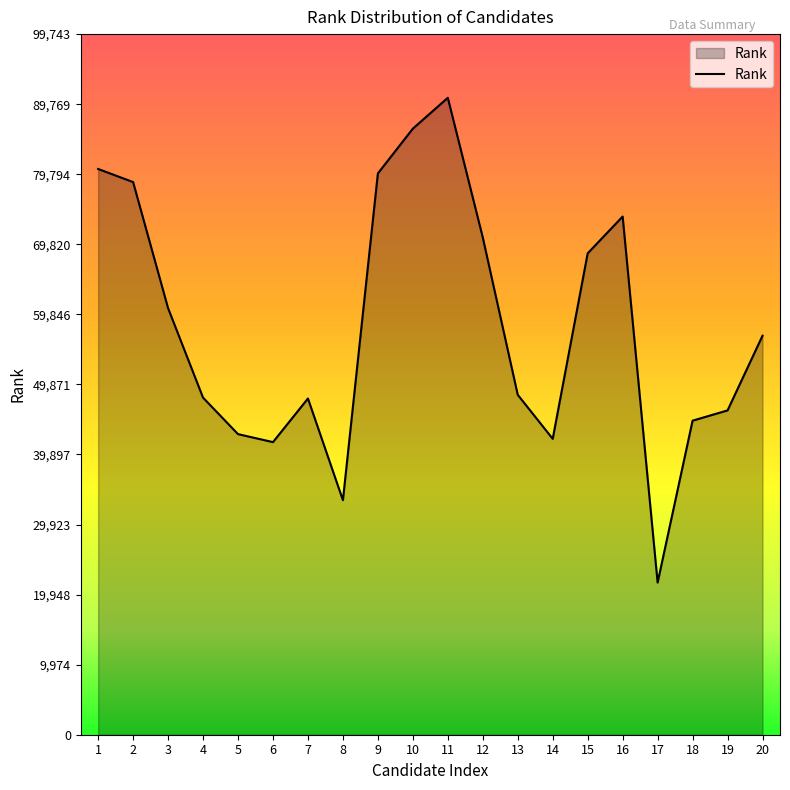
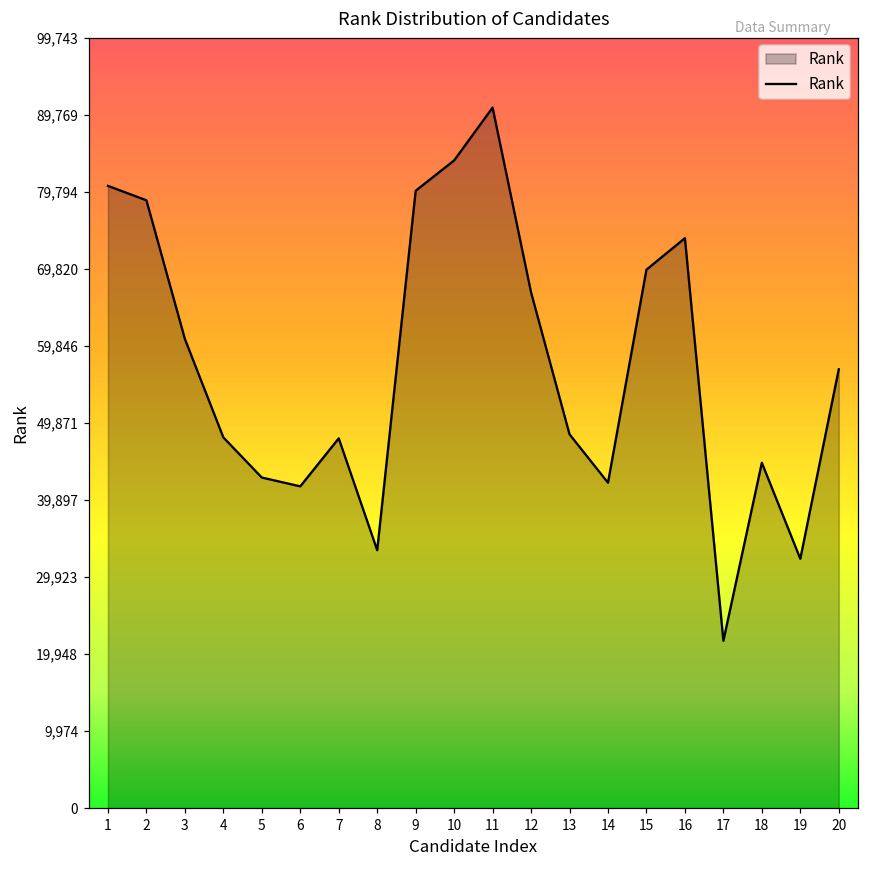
  {
    "1": "81,000",
    "2": "79,000",
    "3": "61,000",
    "4": "48,000",
    "5": "43,000",
    "6": "42,000",
    "7": "48,000",
    "8": "33,000",
    "9": "80,000",
-   "10": "86,000",
+   "10": "84,000",
    "11": "91,000",
-   "12": "71,000",
+   "12": "67,000",
    "13": "48,000",
    "14": "42,000",
-   "15": "69,000",
+   "15": "70,000",
    "16": "74,000",
    "17": "22,000",
    "18": "45,000",
-   "19": "46,000",
+   "19": "32,000",
    "20": "57,000"
  }
